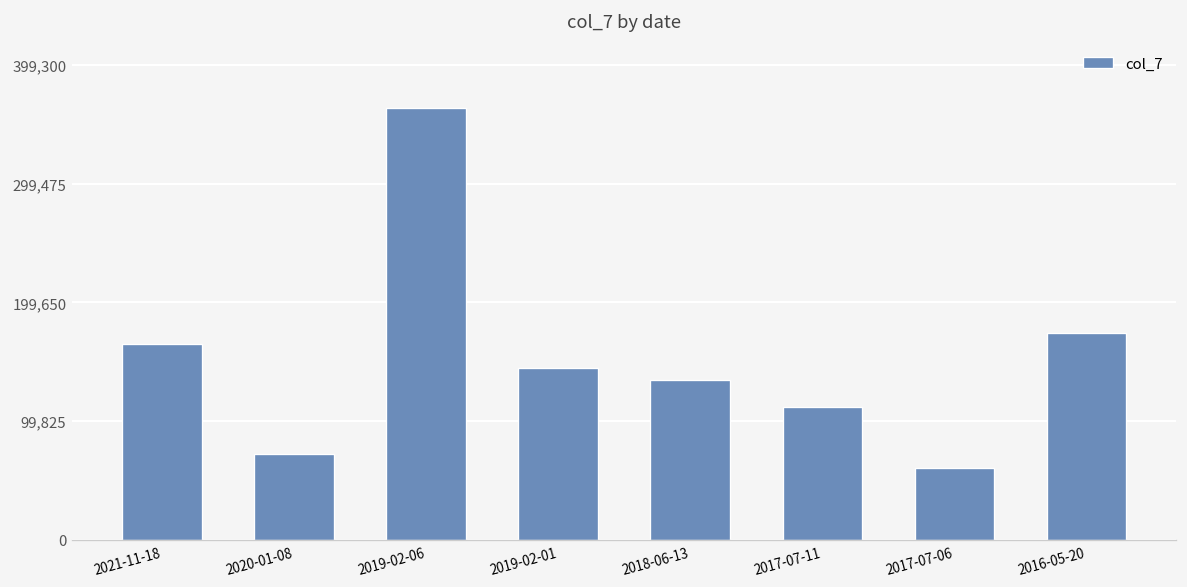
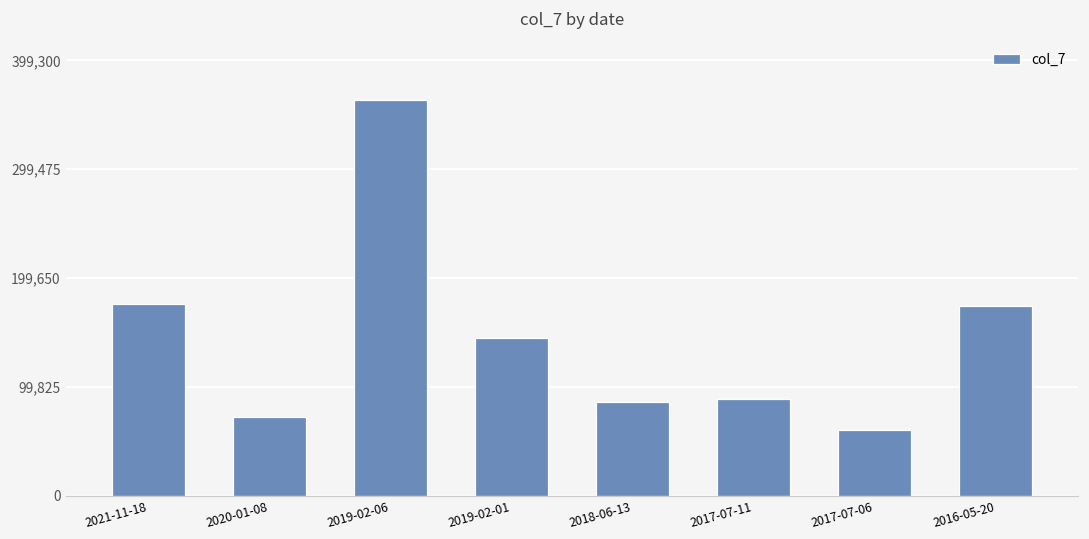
  {
-   "2021-11-18": "170,000",
+   "2021-11-18": "180,000",
    "2020-01-08": "70,000",
    "2019-02-06": "360,000",
    "2019-02-01": "140,000",
-   "2018-06-13": "130,000",
-   "2017-07-11": "110,000",
+   "2018-06-13": "90,000",
+   "2017-07-11": "90,000",
    "2017-07-06": "60,000",
    "2016-05-20": "170,000"
  }
